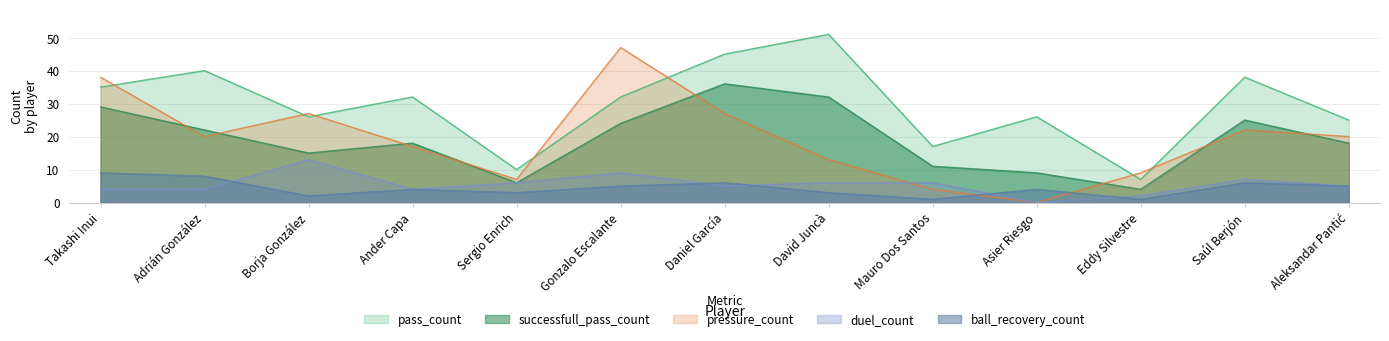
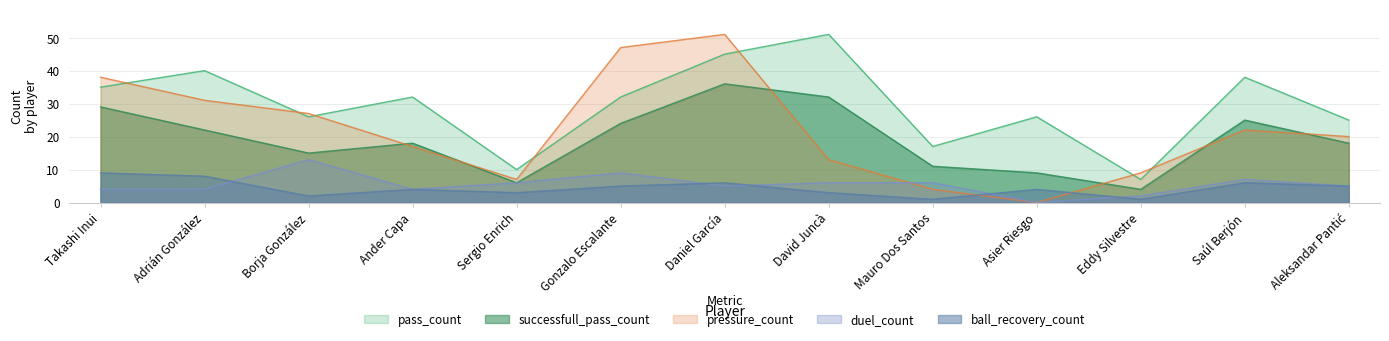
  {
    "pressure_count": {
      "Takashi Inui": 38,
-     "Adrián González": 20,
+     "Adrián González": 31,
      "Borja González": 27,
      "Ander Capa": 17,
      "Sergio Enrich": 7,
      "Gonzalo Escalante": 47,
-     "Daniel García": 27,
+     "Daniel García": 51,
      "David Juncà": 13,
      "Mauro Dos Santos": 4,
      "Eddy Silvestre": 9,
      "Saúl Berjón": 22,
      "Aleksandar Pantić": 20
    }
  }
